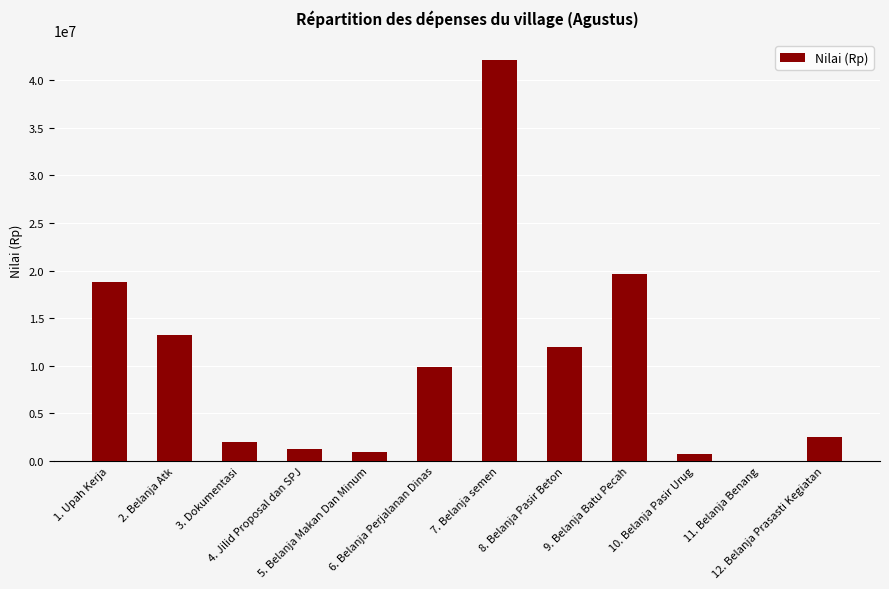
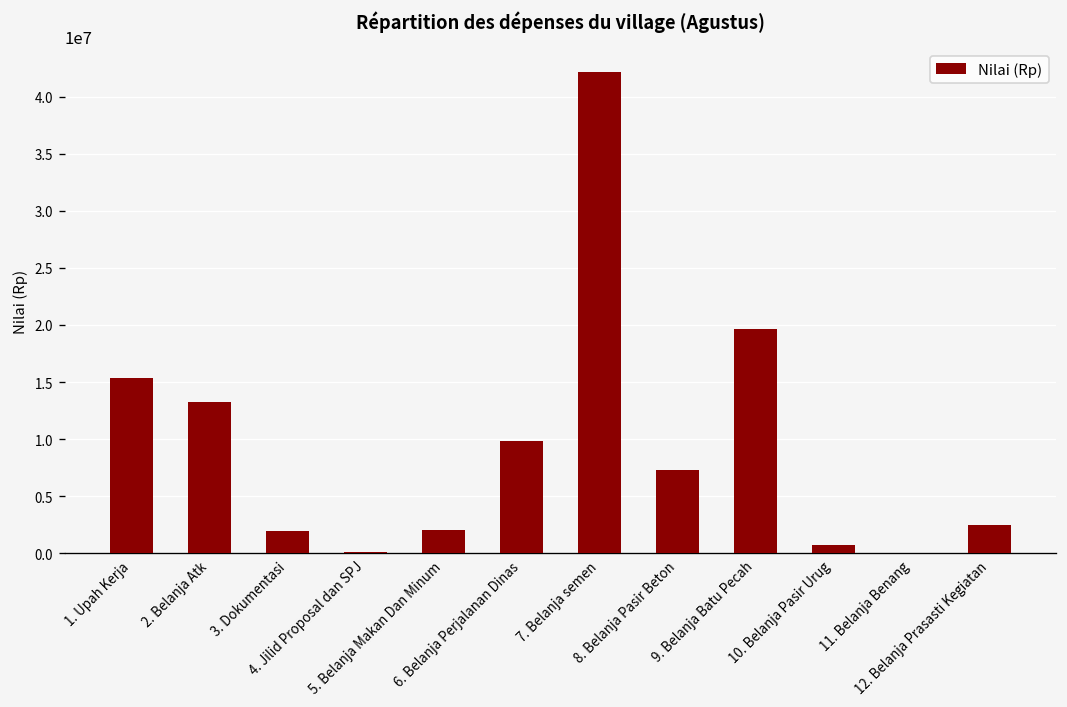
  {
-   "1. Upah Kerja": 19000000,
+   "1. Upah Kerja": 15000000,
    "2. Belanja Atk": 13000000,
    "3. Dokumentasi": 2000000,
-   "4. Jilid Proposal dan SPJ": 1000000,
-   "5. Belanja Makan Dan Minum": 1000000,
+   "4. Jilid Proposal dan SPJ": 0,
+   "5. Belanja Makan Dan Minum": 2000000,
    "6. Belanja Perjalanan Dinas": 10000000,
    "7. Belanja semen": 42000000,
-   "8. Belanja Pasir Beton": 12000000,
+   "8. Belanja Pasir Beton": 7000000,
    "9. Belanja Batu Pecah": 20000000,
    "10. Belanja Pasir Urug": 1000000,
    "12. Belanja Prasasti Kegiatan": 2000000
  }
